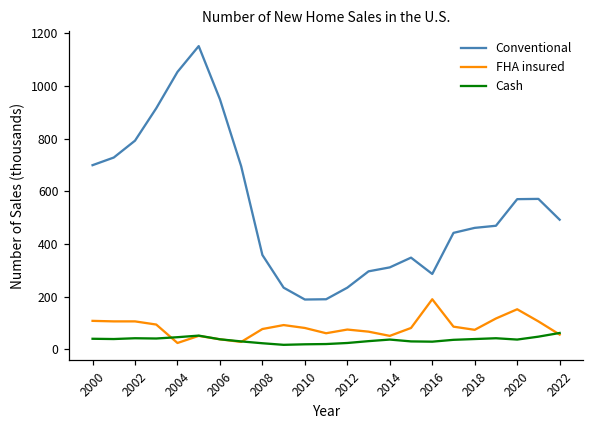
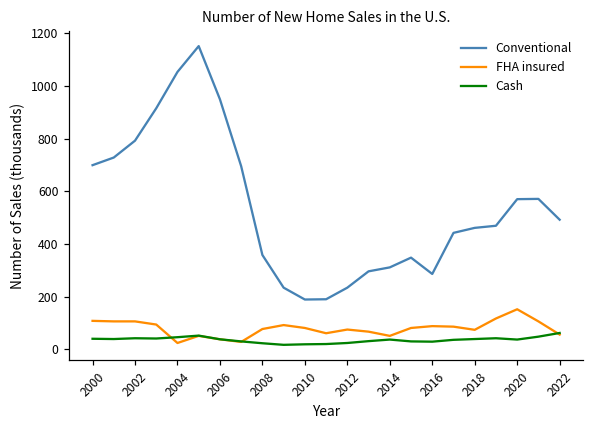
  {
    "Conventional": {
      "2000": 700,
      "2002": 790,
      "2004": 1050,
      "2006": 950,
      "2008": 360,
      "2010": 190,
      "2012": 230,
      "2014": 310,
      "2016": 290,
      "2018": 460,
      "2020": 570,
      "2022": 490
    },
    "FHA insured": {
      "2000": 110,
      "2002": 110,
      "2004": 20,
      "2008": 80,
      "2010": 80,
      "2012": 80,
      "2014": 50,
-     "2016": 190,
+     "2016": 90,
      "2018": 70,
      "2020": 150
    },
    "Cash": {
      "2000": 40,
      "2002": 40,
      "2004": 50,
      "2008": 20,
      "2010": 20,
      "2012": 20,
      "2014": 40,
      "2016": 30,
      "2018": 40,
      "2020": 40
    }
  }
